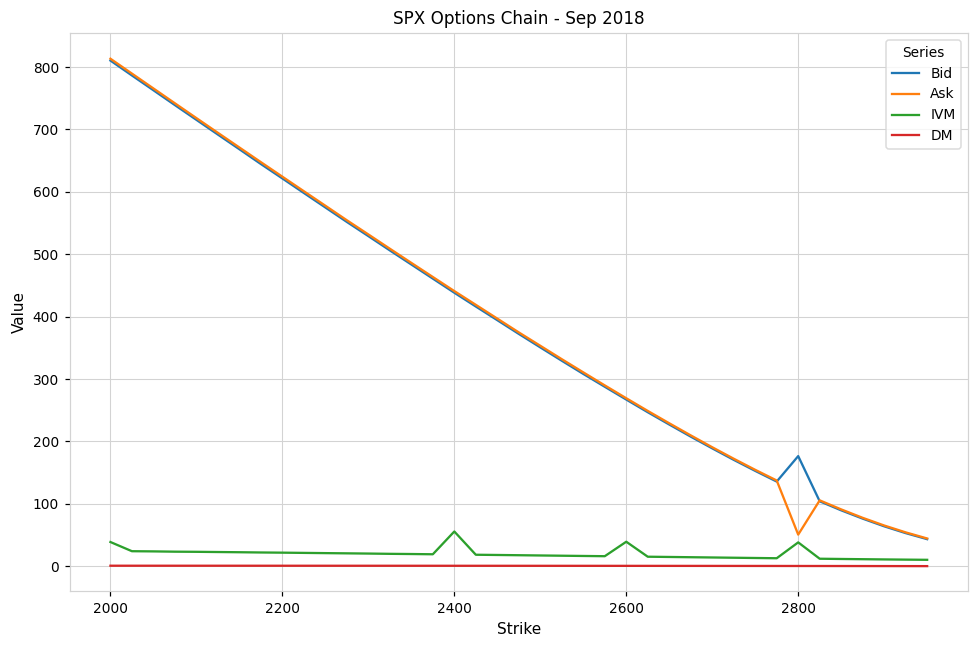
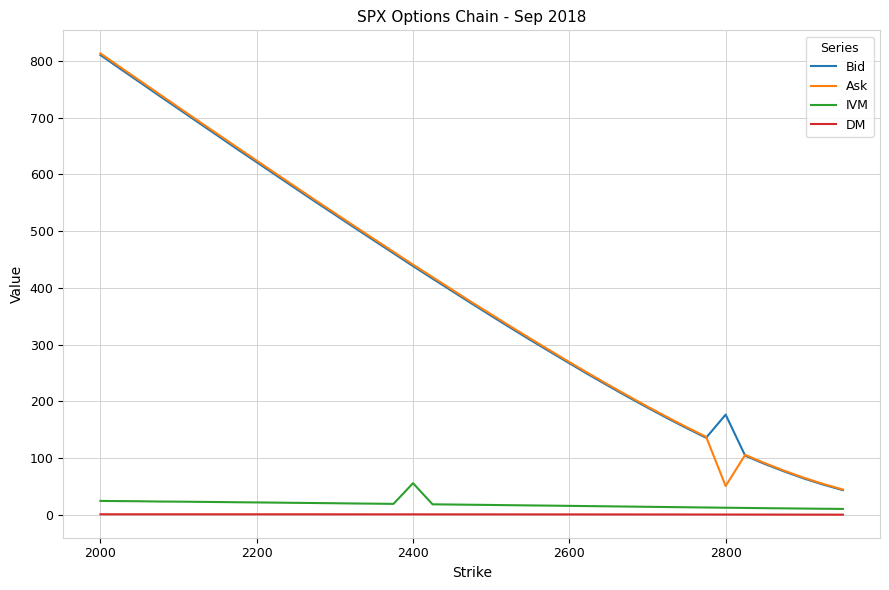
  {
    "Bid": {
      "2800": 180
    },
    "Ask": {
      "2800": 50
    },
    "IVM": {
-     "2000": 40,
+     "2000": 20,
      "2200": 20,
      "2400": 60,
-     "2600": 40,
-     "2800": 40
+     "2600": 20,
+     "2800": 10
    },
    "DM": {
      "2000": 0,
      "2200": 0,
      "2400": 0,
      "2600": 0,
      "2800": 0
    }
  }
